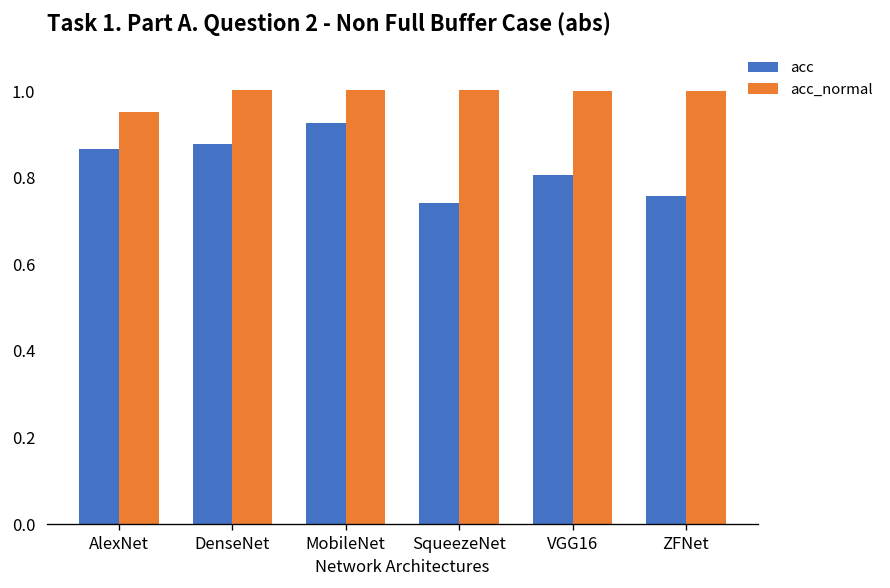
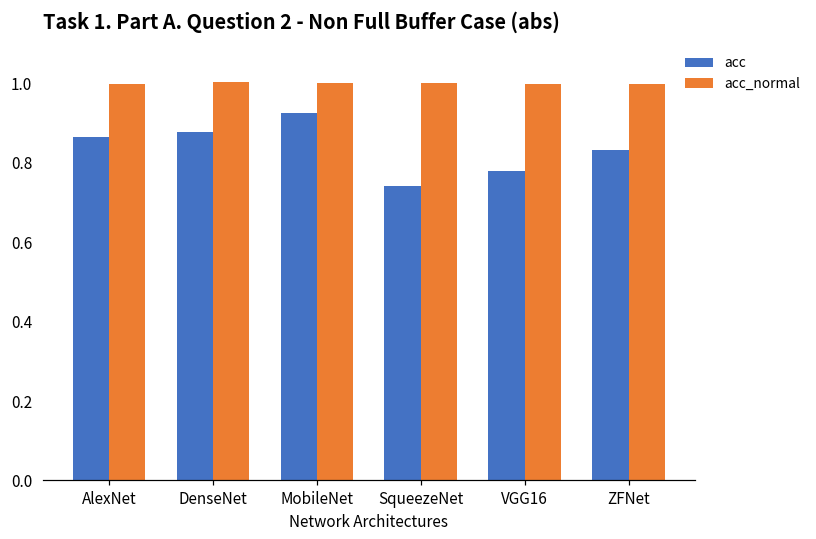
  {
    "acc": {
      "AlexNet": 0.87,
      "DenseNet": 0.88,
      "MobileNet": 0.93,
      "SqueezeNet": 0.74,
-     "VGG16": 0.81,
-     "ZFNet": 0.76
+     "VGG16": 0.78,
+     "ZFNet": 0.83
    },
    "acc_normal": {
-     "AlexNet": 0.95,
+     "AlexNet": 1.00,
      "DenseNet": 1.00,
      "MobileNet": 1.00,
      "SqueezeNet": 1.00,
      "VGG16": 1.00,
      "ZFNet": 1.00
    }
  }
